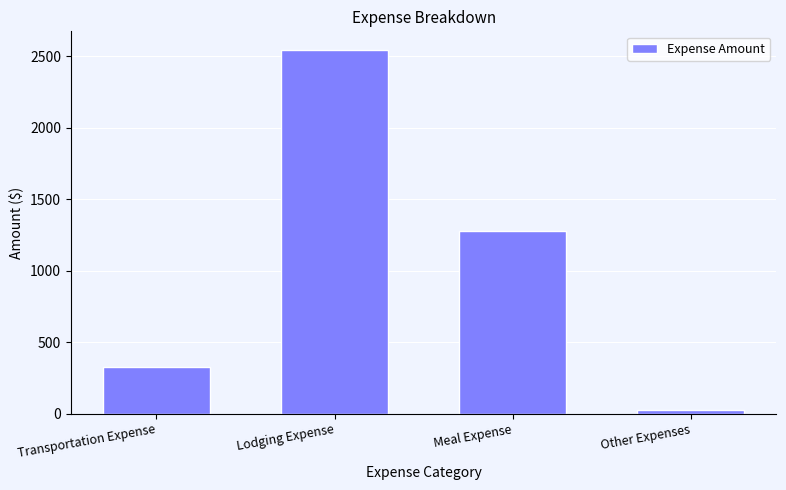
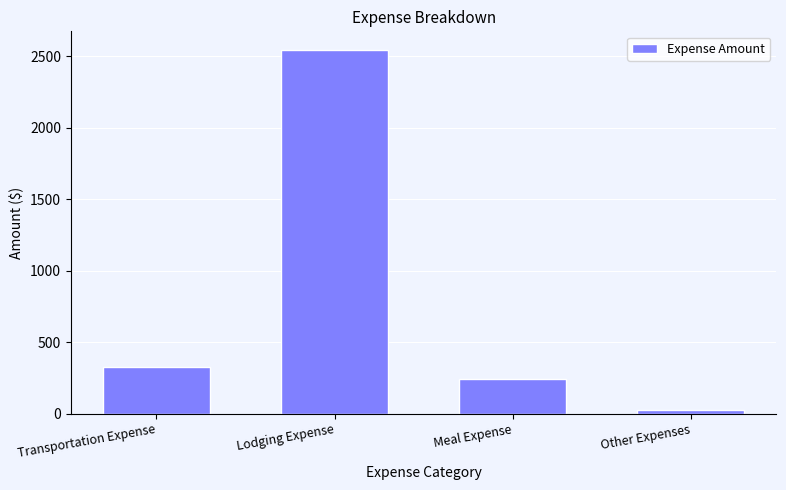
  {
    "Transportation Expense": 320,
    "Lodging Expense": 2550,
-   "Meal Expense": 1280,
+   "Meal Expense": 240,
    "Other Expenses": 30
  }
